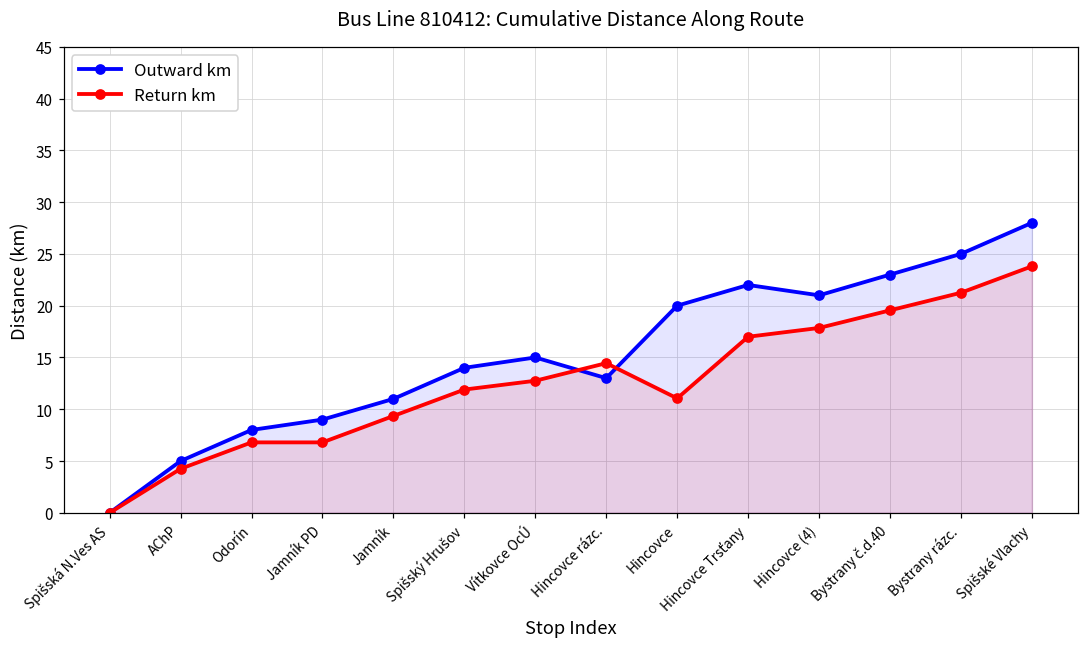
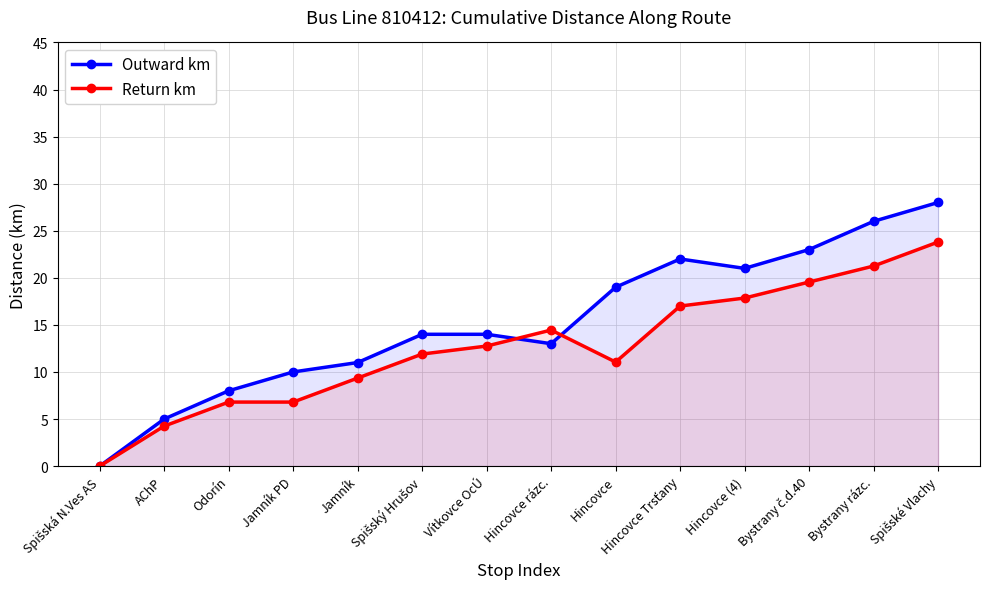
  {
    "Outward km": {
      "AChP": 5,
      "Odorín": 8,
-     "Jamník PD": 9,
+     "Jamník PD": 10,
      "Jamník": 11,
      "Spišský Hrušov": 14,
-     "Vítkovce OcÚ": 15,
+     "Vítkovce OcÚ": 14,
      "Hincovce rázc.": 13,
-     "Hincovce": 20,
+     "Hincovce": 19,
      "Hincovce Trsťany": 22,
      "Hincovce (4)": 21,
      "Bystrany č.d.40": 23,
-     "Bystrany rázc.": 25,
+     "Bystrany rázc.": 26,
      "Spišské Vlachy": 28
    },
    "Return km": {
      "AChP": 4,
      "Odorín": 7,
      "Jamník PD": 7,
      "Jamník": 9,
      "Spišský Hrušov": 12,
      "Vítkovce OcÚ": 13,
      "Hincovce rázc.": 14,
      "Hincovce": 11,
      "Hincovce Trsťany": 17,
      "Hincovce (4)": 18,
      "Bystrany č.d.40": 20,
      "Bystrany rázc.": 21,
      "Spišské Vlachy": 24
    }
  }
